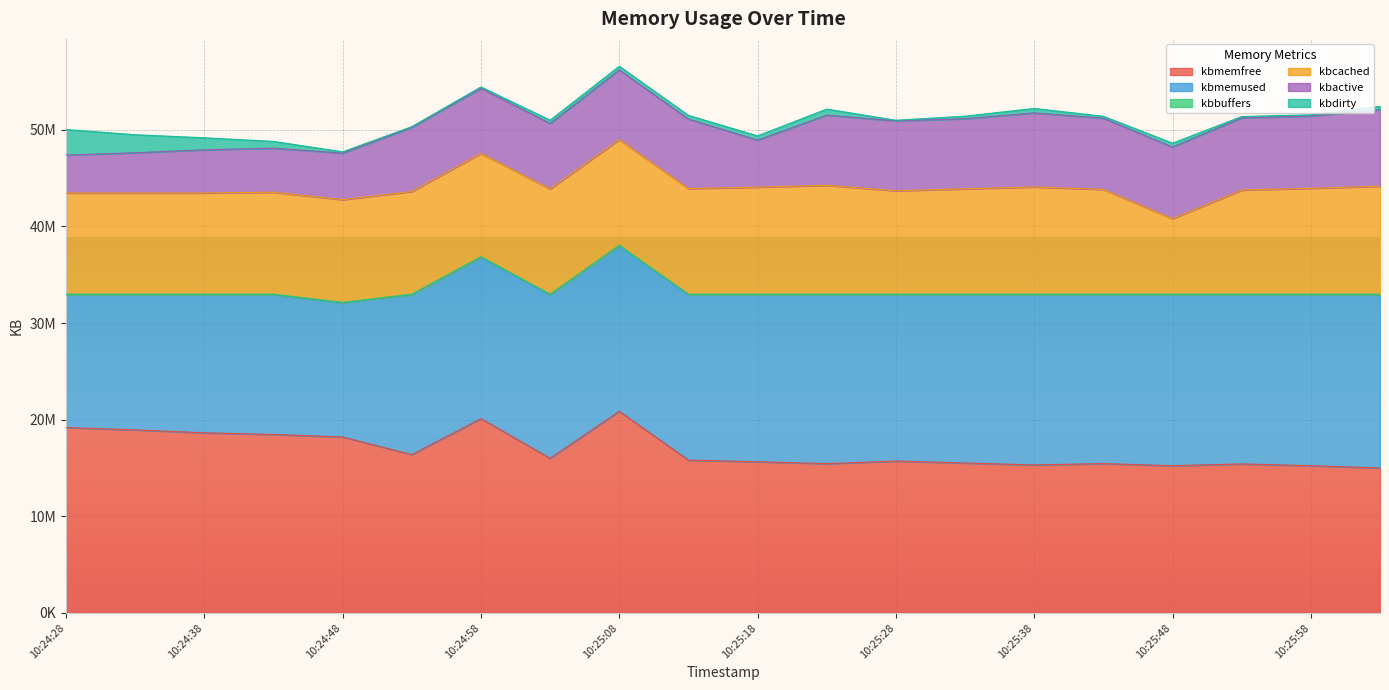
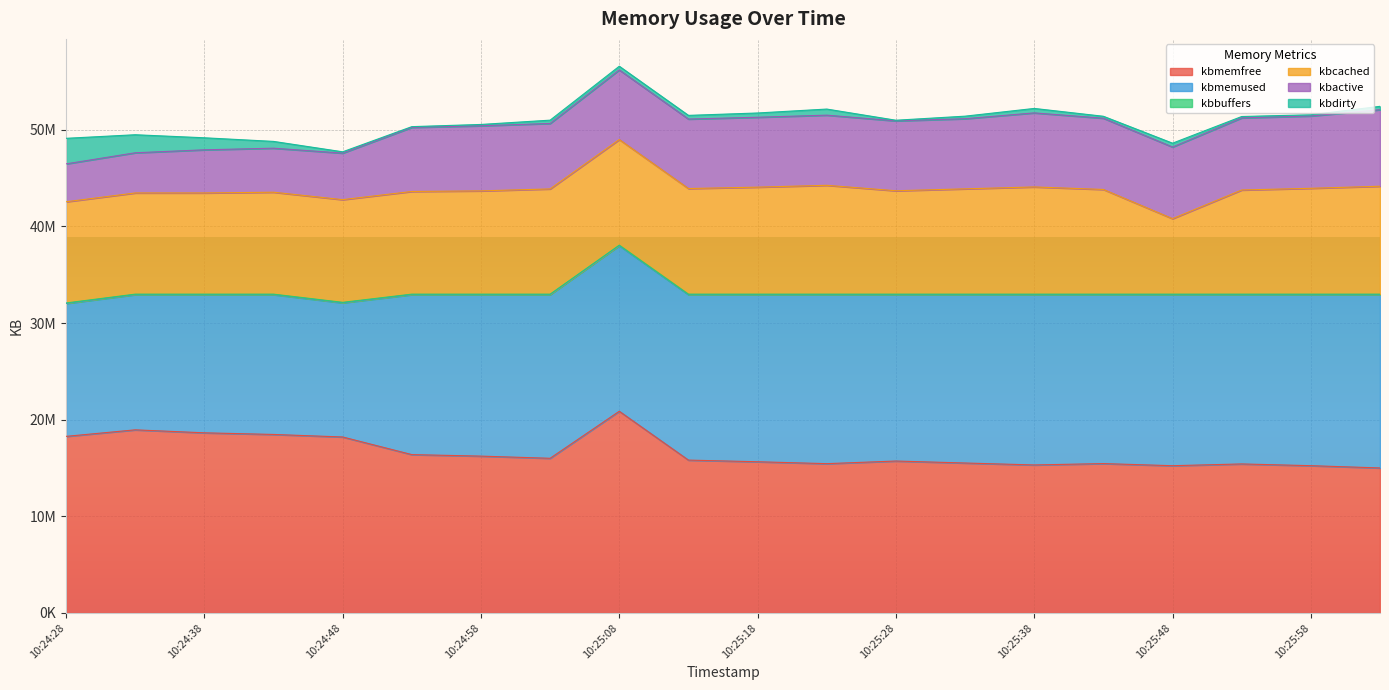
  {
    "kbmemfree": {
-     "10:24:28": 19000000,
+     "10:24:28": 18000000,
      "10:24:38": 19000000,
      "10:24:48": 18000000,
-     "10:24:58": 20000000,
+     "10:24:58": 16000000,
      "10:25:08": 21000000,
      "10:25:18": 16000000,
      "10:25:28": 16000000,
      "10:25:38": 15000000,
      "10:25:48": 15000000,
      "10:25:58": 15000000
    },
    "kbcached": {
      "10:24:28": 10000000,
      "10:24:38": 10000000,
      "10:24:48": 11000000,
      "10:24:58": 11000000,
      "10:25:08": 11000000,
      "10:25:18": 11000000,
      "10:25:28": 11000000,
      "10:25:38": 11000000,
      "10:25:48": 8000000,
      "10:25:58": 11000000
    },
    "kbactive": {
      "10:24:28": 4000000,
      "10:24:38": 4000000,
      "10:25:08": 7000000,
-     "10:25:18": 5000000,
+     "10:25:18": 7000000,
      "10:25:38": 8000000,
      "10:25:48": 7000000
    }
  }
